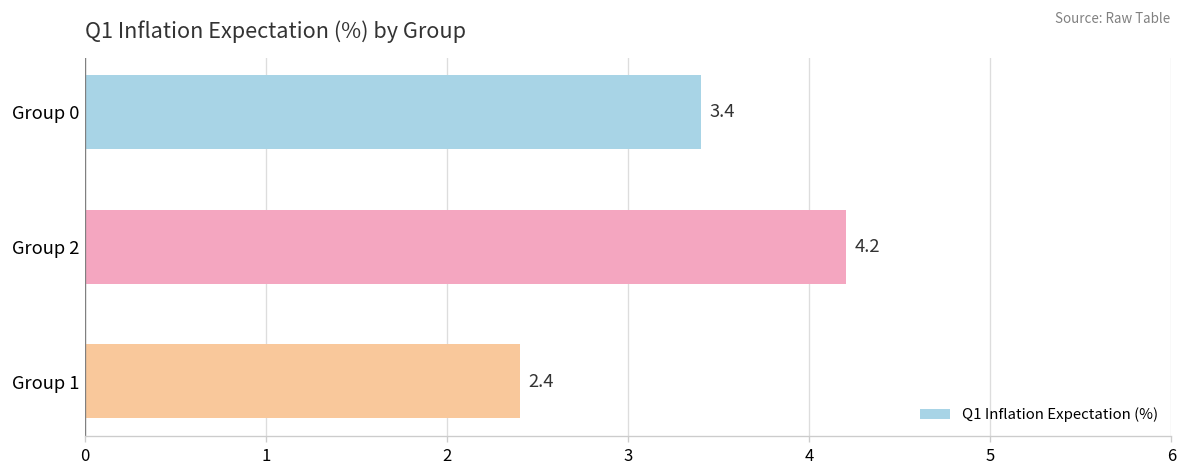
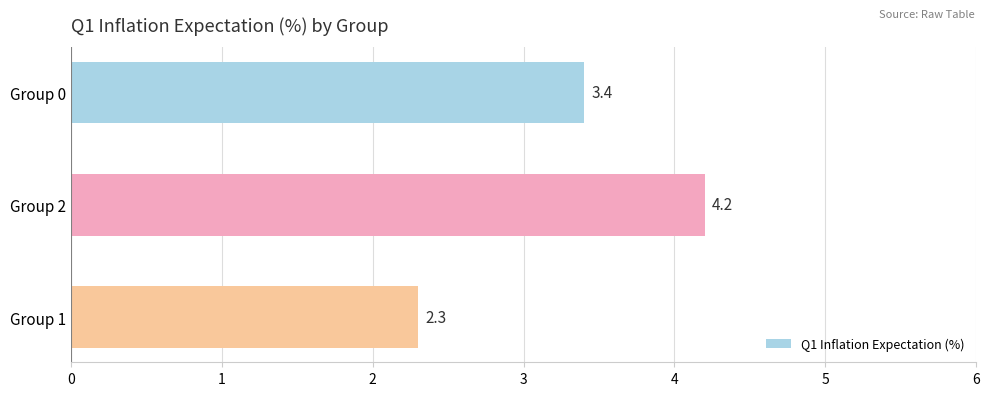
  {
    "Group 0": 3.4,
    "Group 2": 4.2,
-   "Group 1": 2.4
+   "Group 1": 2.3
  }
